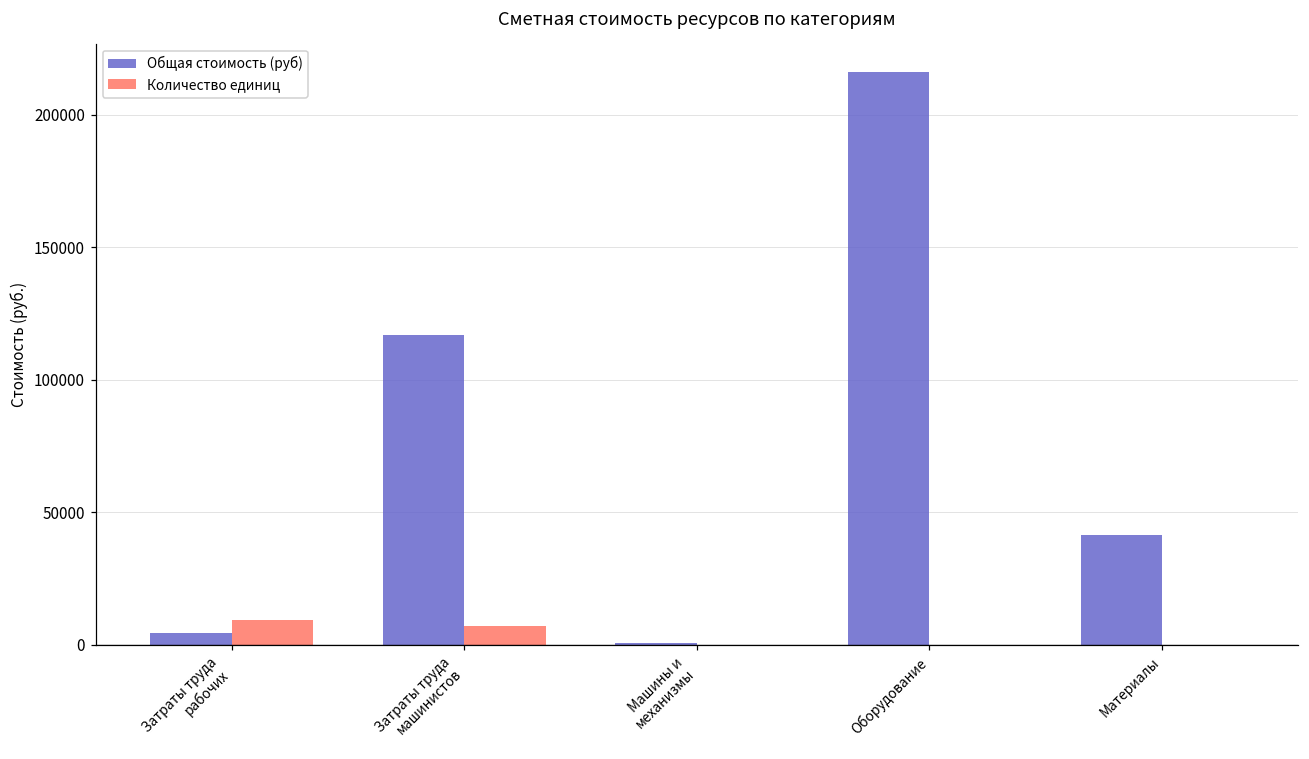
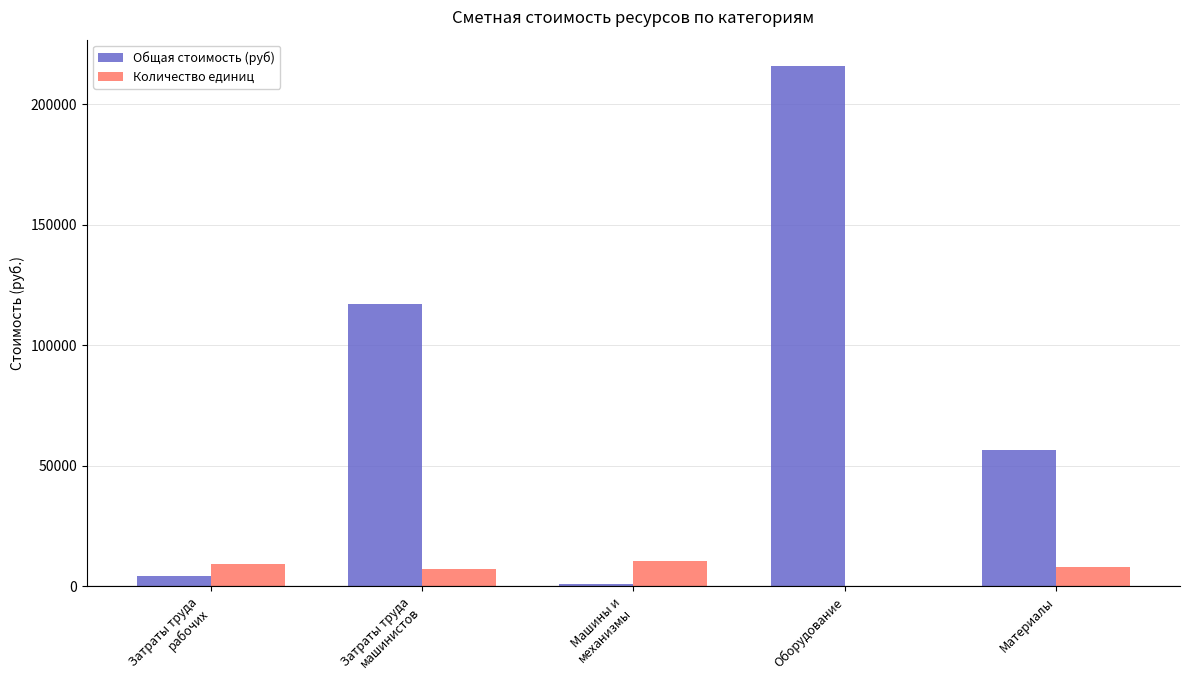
  {
    "Общая стоимость (руб)": {
      "Затраты труда рабочих": 4000,
      "Затраты труда машинистов": 117000,
      "Оборудование": 216000,
-     "Материалы": 41000
+     "Материалы": 57000
    },
    "Количество единиц": {
      "Затраты труда рабочих": 9000,
      "Затраты труда машинистов": 7000,
-     "Машины и механизмы": 0,
-     "Материалы": 0
+     "Машины и механизмы": 10000,
+     "Материалы": 8000
    }
  }
